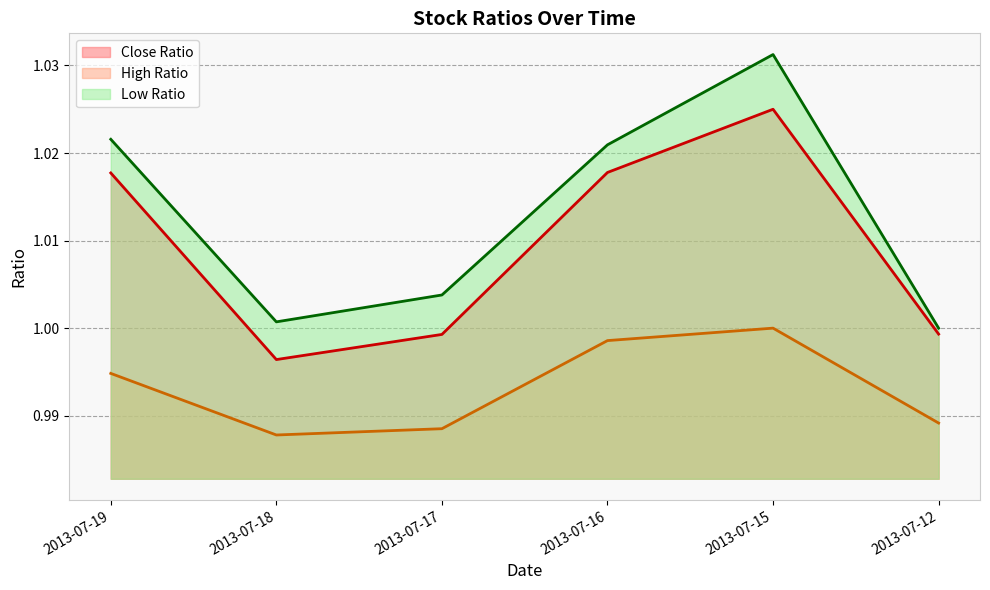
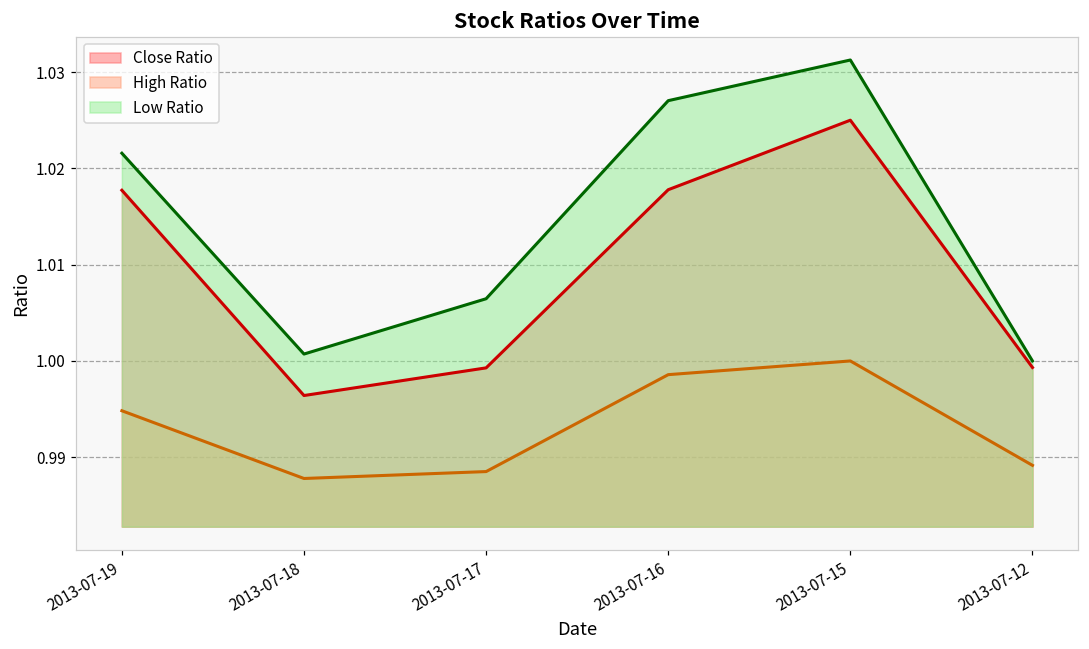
  {
    "Low Ratio": {
      "2013-07-19": 1.022,
      "2013-07-18": 1.001,
-     "2013-07-17": 1.004,
-     "2013-07-16": 1.021,
+     "2013-07-17": 1.006,
+     "2013-07-16": 1.027,
      "2013-07-15": 1.031,
      "2013-07-12": 1.000
    }
  }
